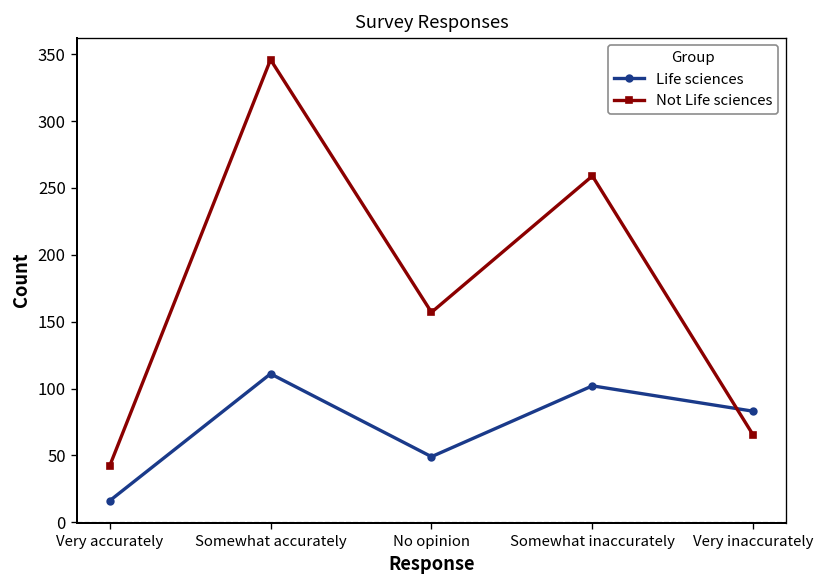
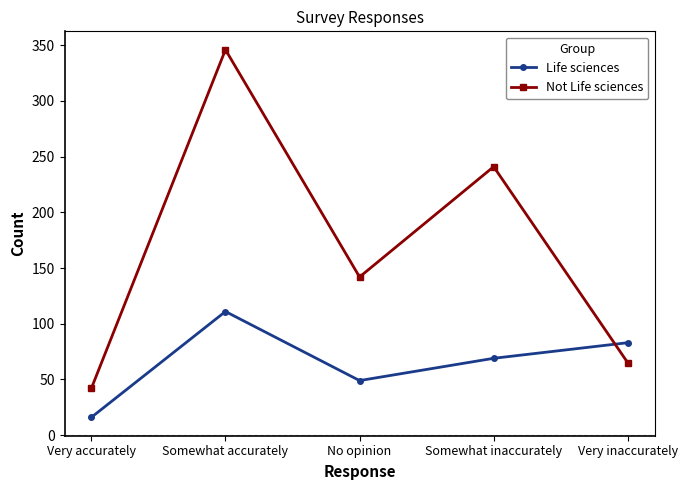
  {
    "Life sciences": {
      "Very accurately": 16,
      "Somewhat accurately": 111,
      "No opinion": 49,
-     "Somewhat inaccurately": 102,
+     "Somewhat inaccurately": 69,
      "Very inaccurately": 83
    },
    "Not Life sciences": {
      "Very accurately": 42,
      "Somewhat accurately": 346,
-     "No opinion": 157,
-     "Somewhat inaccurately": 259,
+     "No opinion": 142,
+     "Somewhat inaccurately": 241,
      "Very inaccurately": 65
    }
  }
